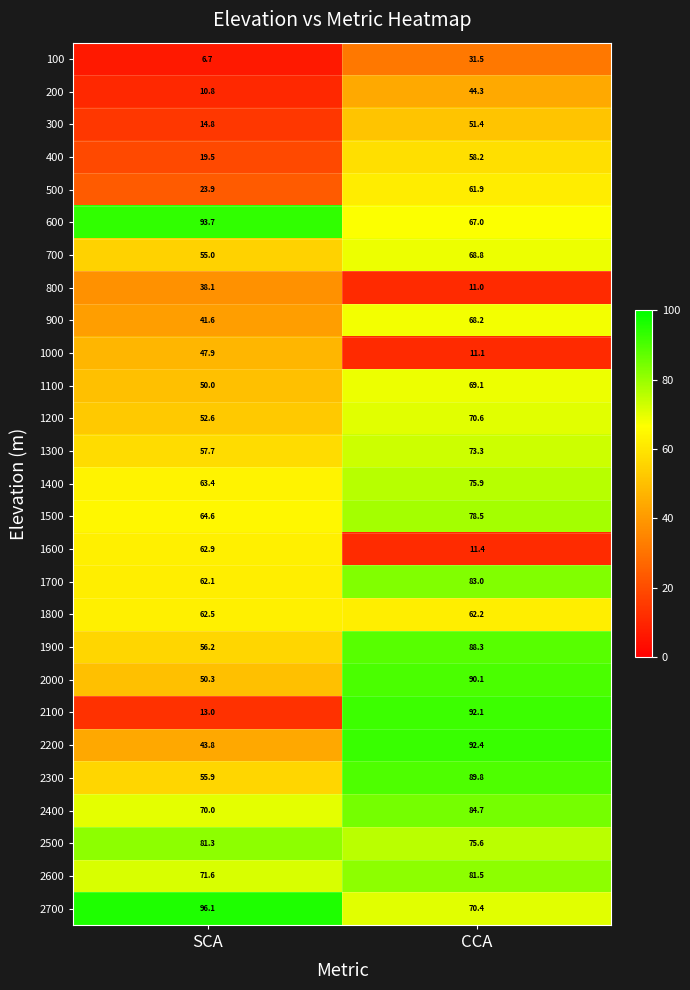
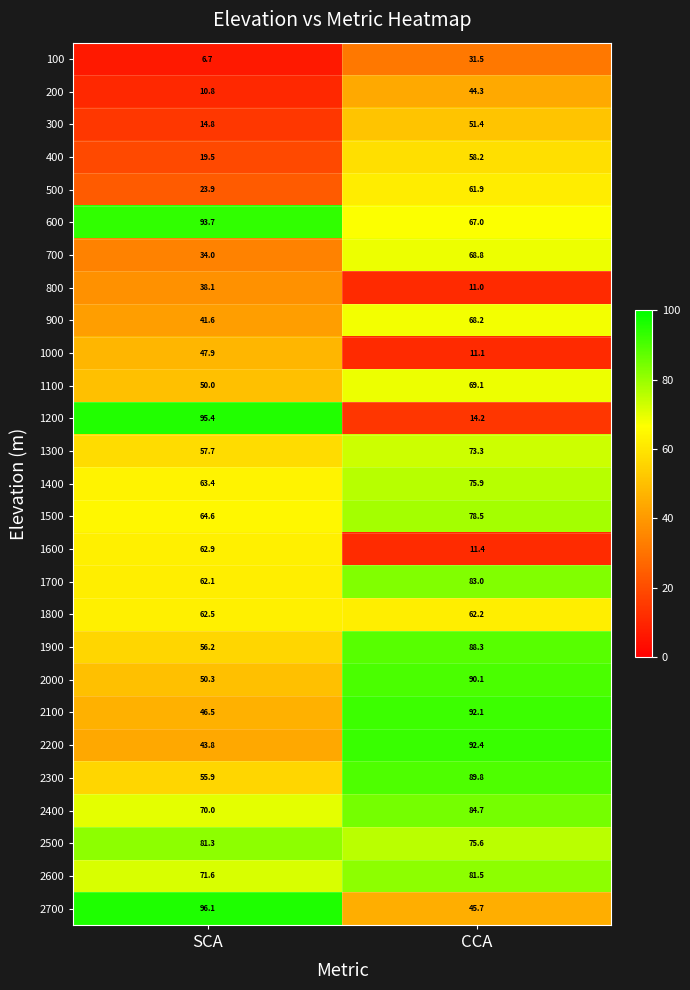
  {
    "100": {
      "SCA": 6.7,
      "CCA": 31.5
    },
    "200": {
      "SCA": 10.8,
      "CCA": 44.3
    },
    "300": {
      "SCA": 14.8,
      "CCA": 51.4
    },
    "400": {
      "SCA": 19.5,
      "CCA": 58.2
    },
    "500": {
      "SCA": 23.9,
      "CCA": 61.9
    },
    "600": {
      "SCA": 93.7,
      "CCA": 67.0
    },
    "700": {
-     "SCA": 55.0,
+     "SCA": 34.0,
      "CCA": 68.8
    },
    "800": {
      "SCA": 38.1,
      "CCA": 11.0
    },
    "900": {
      "SCA": 41.6,
      "CCA": 68.2
    },
    "1000": {
      "SCA": 47.9,
      "CCA": 11.1
    },
    "1100": {
      "SCA": 50.0,
      "CCA": 69.1
    },
    "1200": {
-     "SCA": 52.6,
-     "CCA": 70.6
+     "SCA": 95.4,
+     "CCA": 14.2
    },
    "1300": {
      "SCA": 57.7,
      "CCA": 73.3
    },
    "1400": {
      "SCA": 63.4,
      "CCA": 75.9
    },
    "1500": {
      "SCA": 64.6,
      "CCA": 78.5
    },
    "1600": {
      "SCA": 62.9,
      "CCA": 11.4
    },
    "1700": {
      "SCA": 62.1,
      "CCA": 83.0
    },
    "1800": {
      "SCA": 62.5,
      "CCA": 62.2
    },
    "1900": {
      "SCA": 56.2,
      "CCA": 88.3
    },
    "2000": {
      "SCA": 50.3,
      "CCA": 90.1
    },
    "2100": {
-     "SCA": 13.0,
+     "SCA": 46.5,
      "CCA": 92.1
    },
    "2200": {
      "SCA": 43.8,
      "CCA": 92.4
    },
    "2300": {
      "SCA": 55.9,
      "CCA": 89.8
    },
    "2400": {
      "SCA": 70.0,
      "CCA": 84.7
    },
    "2500": {
      "SCA": 81.3,
      "CCA": 75.6
    },
    "2600": {
      "SCA": 71.6,
      "CCA": 81.5
    },
    "2700": {
      "SCA": 96.1,
-     "CCA": 70.4
+     "CCA": 45.7
    }
  }
